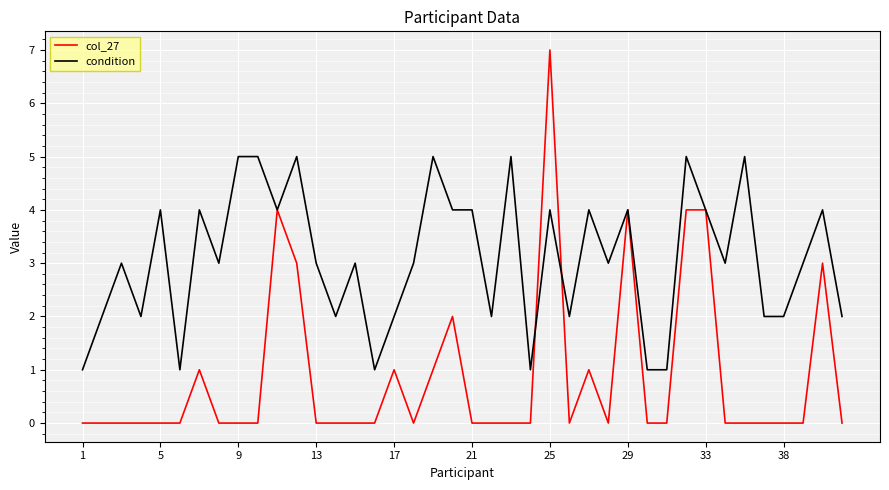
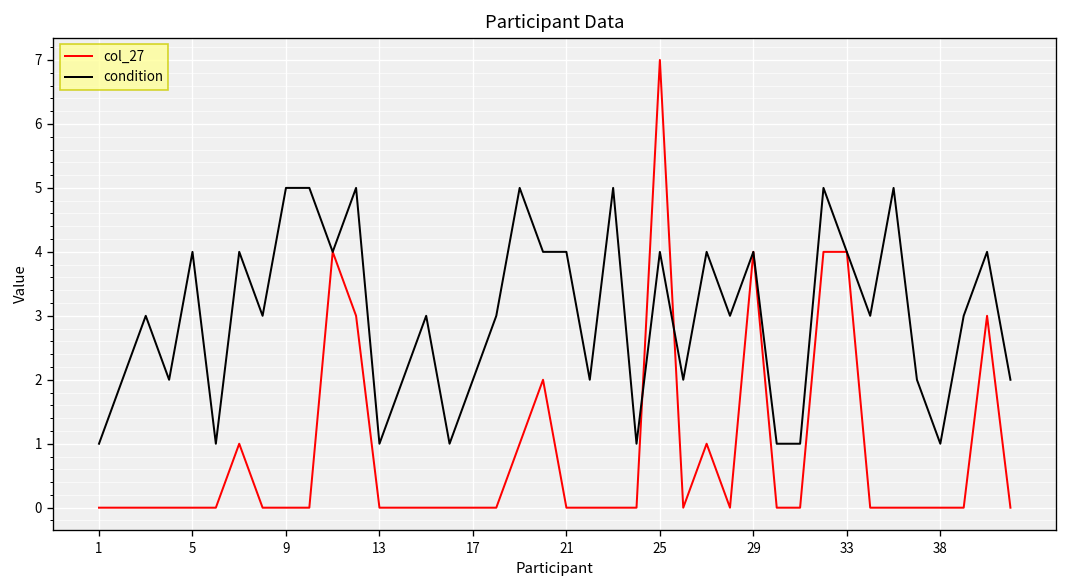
  {
    "col_27": {
      "1": 0,
      "5": 0,
      "9": 0,
      "13": 0,
-     "17": 1,
+     "17": 0,
      "21": 0,
      "25": 7,
      "38": 0
    },
    "condition": {
      "1": 1,
      "5": 4,
      "9": 5,
-     "13": 3,
+     "13": 1,
      "17": 2,
      "21": 4,
      "25": 4,
-     "38": 2
+     "38": 1
    }
  }
